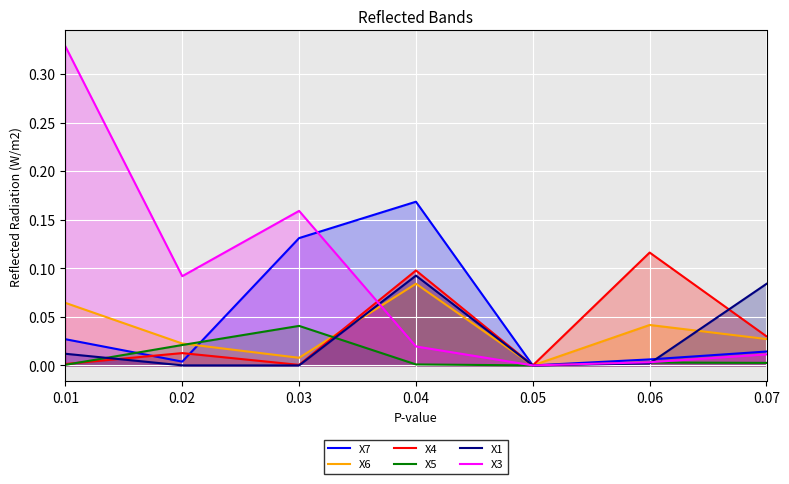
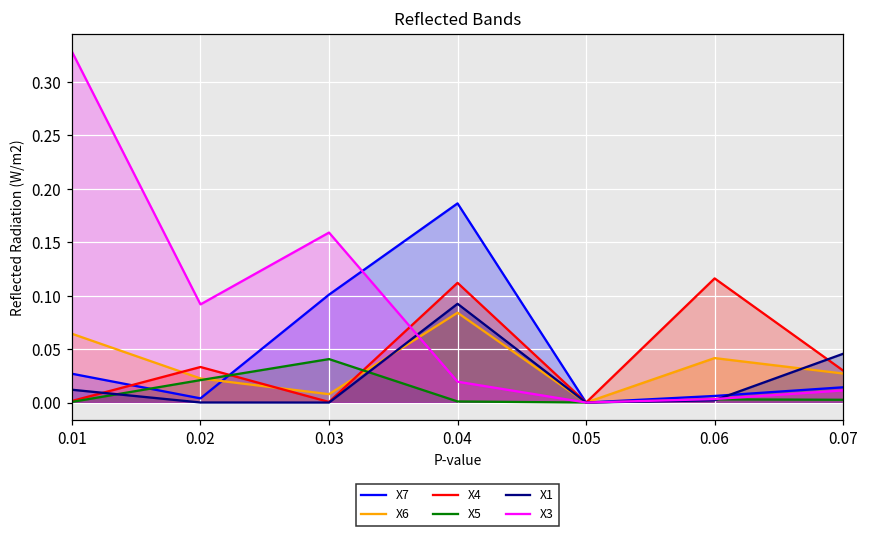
  {
    "X7": {
      "0.01": 0.03,
      "0.02": 0.00,
-     "0.03": 0.13,
-     "0.04": 0.17,
+     "0.03": 0.10,
+     "0.04": 0.19,
      "0.06": 0.01,
      "0.07": 0.01
    },
    "X6": {
      "0.01": 0.06,
      "0.03": 0.01,
      "0.04": 0.08,
      "0.06": 0.04,
      "0.07": 0.03
    },
    "X4": {
-     "0.02": 0.01,
-     "0.04": 0.10,
+     "0.02": 0.03,
+     "0.04": 0.11,
      "0.06": 0.12,
      "0.07": 0.03
    },
    "X5": {
      "0.03": 0.04,
      "0.04": 0.00,
      "0.07": 0.00
    },
    "X1": {
      "0.01": 0.01,
      "0.02": 0.00,
      "0.04": 0.09,
-     "0.07": 0.08
+     "0.07": 0.05
    },
    "X3": {
      "0.01": 0.33,
      "0.02": 0.09,
      "0.03": 0.16,
      "0.04": 0.02,
      "0.07": 0.01
    }
  }
